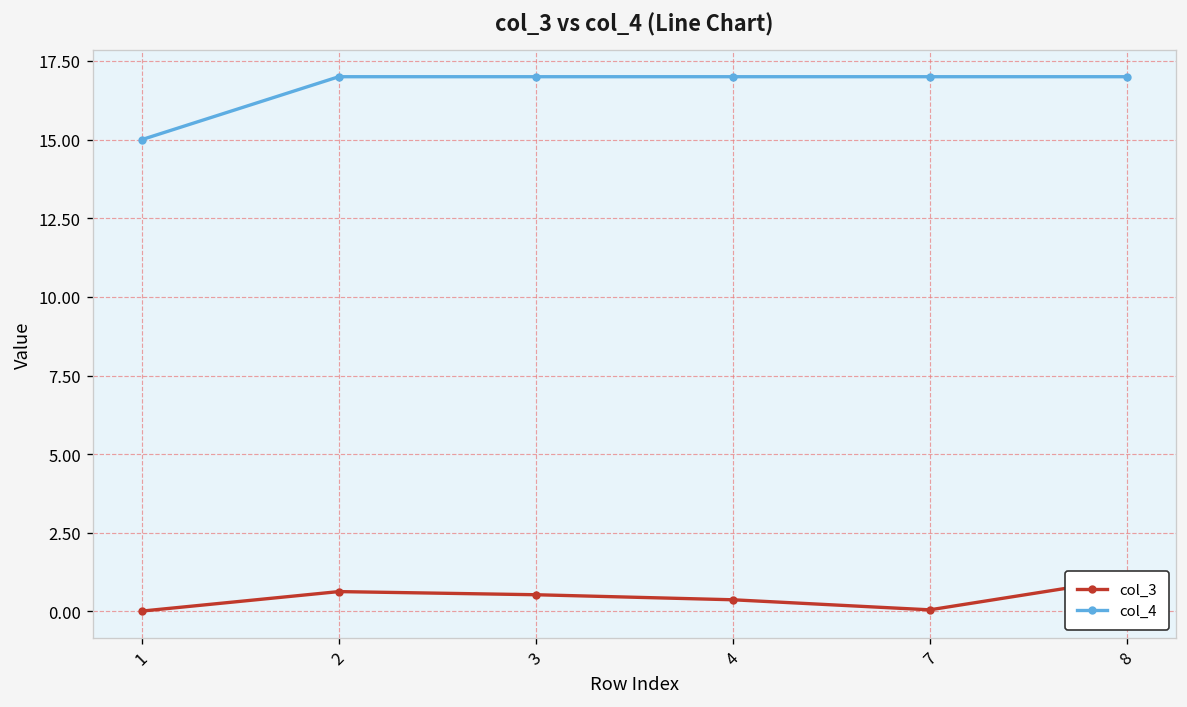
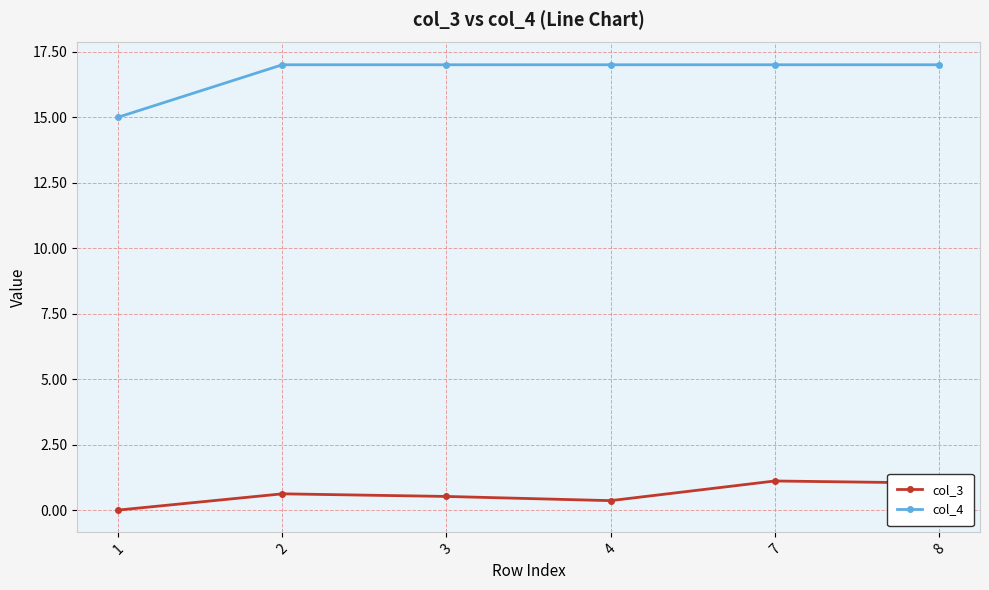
  {
    "col_3": {
      "1": 0.0,
      "2": 0.6,
      "3": 0.5,
      "4": 0.4,
-     "7": 0.1
+     "7": 1.1
    },
    "col_4": {
      "1": 15.0,
      "2": 17.0,
      "3": 17.0,
      "4": 17.0,
      "7": 17.0,
      "8": 17.0
    }
  }
